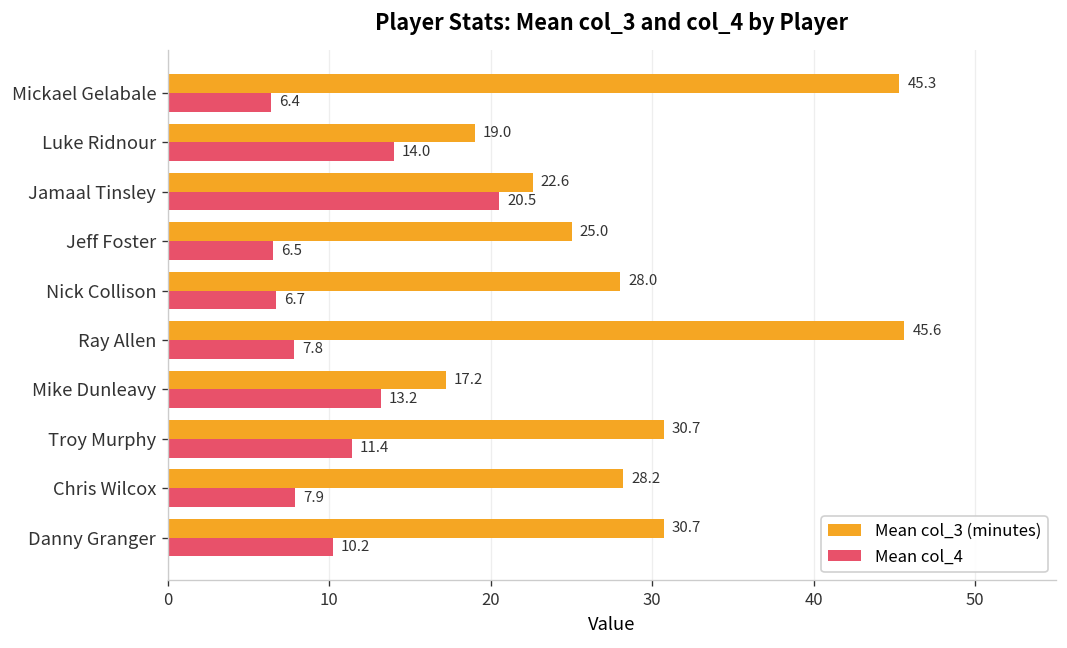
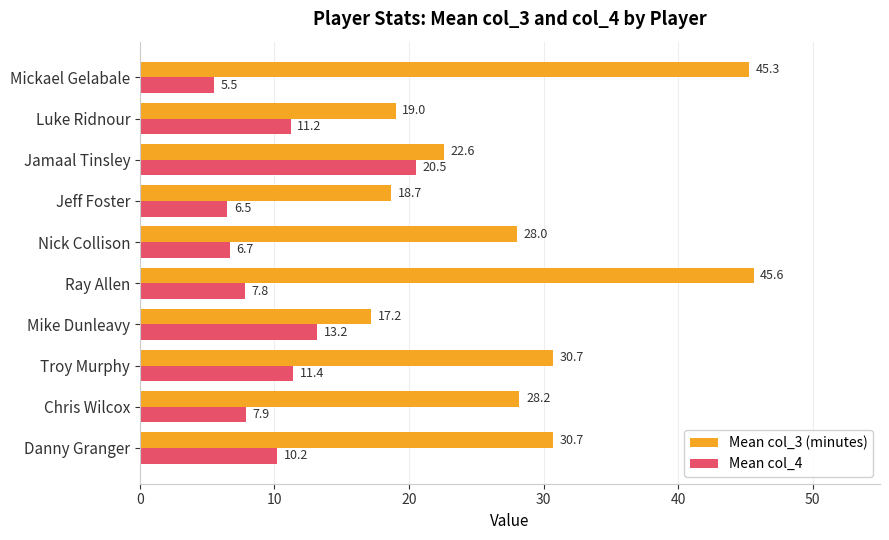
  {
    "Mean col_3 (minutes)": {
      "Mickael Gelabale": 45.3,
      "Luke Ridnour": 19.0,
      "Jamaal Tinsley": 22.6,
-     "Jeff Foster": 25.0,
+     "Jeff Foster": 18.7,
      "Nick Collison": 28.0,
      "Ray Allen": 45.6,
      "Mike Dunleavy": 17.2,
      "Troy Murphy": 30.7,
      "Chris Wilcox": 28.2,
      "Danny Granger": 30.7
    },
    "Mean col_4": {
-     "Mickael Gelabale": 6.4,
-     "Luke Ridnour": 14.0,
+     "Mickael Gelabale": 5.5,
+     "Luke Ridnour": 11.2,
      "Jamaal Tinsley": 20.5,
      "Jeff Foster": 6.5,
      "Nick Collison": 6.7,
      "Ray Allen": 7.8,
      "Mike Dunleavy": 13.2,
      "Troy Murphy": 11.4,
      "Chris Wilcox": 7.9,
      "Danny Granger": 10.2
    }
  }
